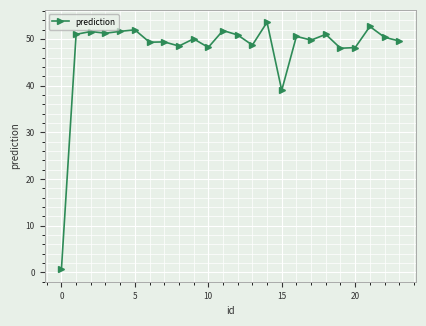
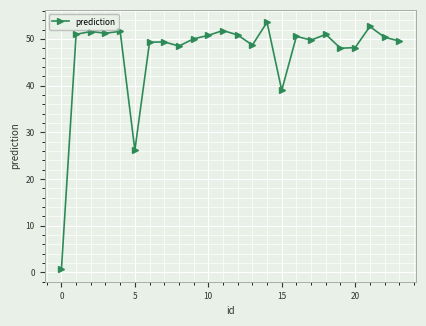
  {
    "0": 1,
-   "5": 52,
-   "10": 48,
+   "5": 26,
+   "10": 51,
    "15": 39,
    "20": 48
  }
